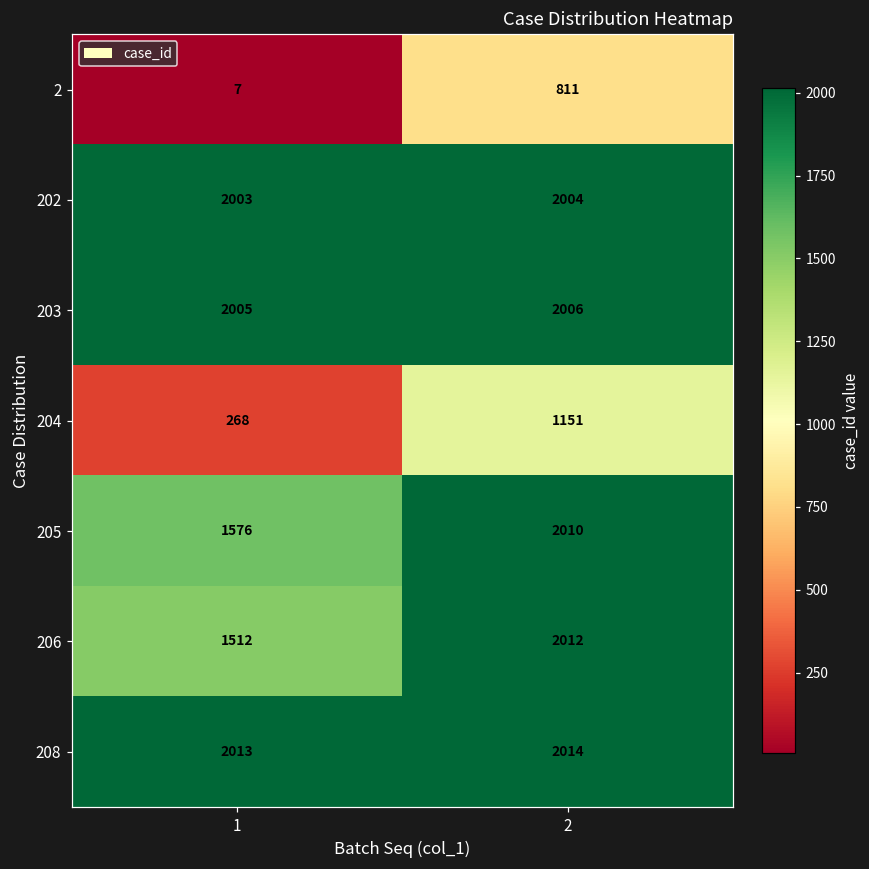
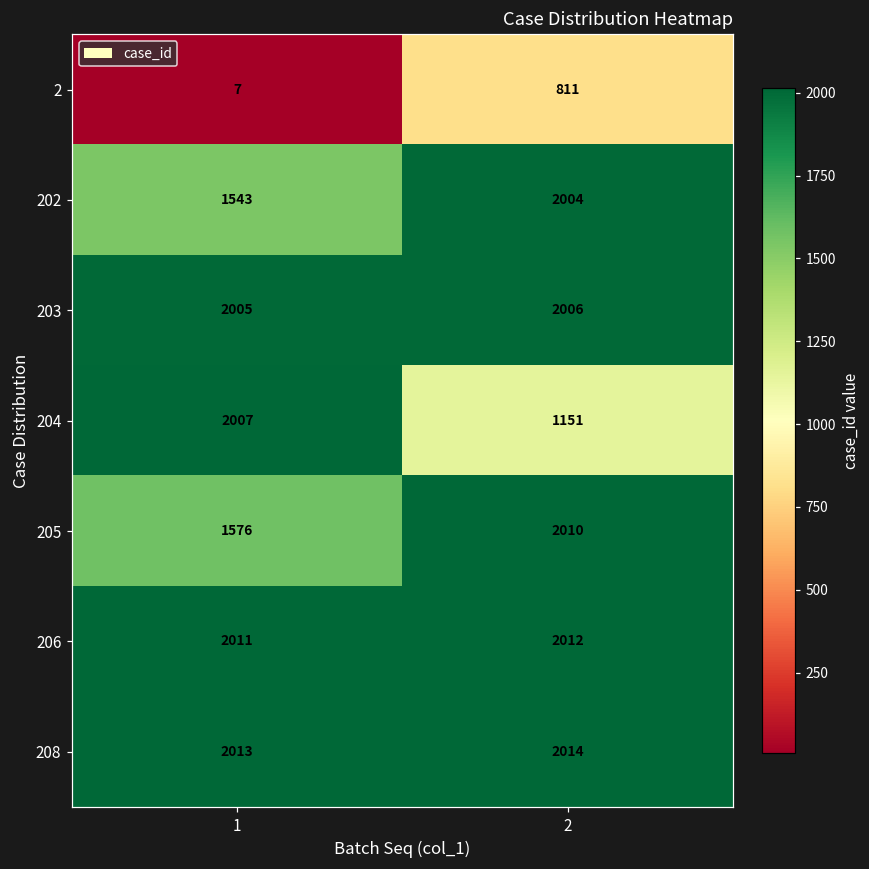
  {
    "2": {
      "1": 7,
      "2": 811
    },
    "202": {
-     "1": 2003,
+     "1": 1543,
      "2": 2004
    },
    "203": {
      "1": 2005,
      "2": 2006
    },
    "204": {
-     "1": 268,
+     "1": 2007,
      "2": 1151
    },
    "205": {
      "1": 1576,
      "2": 2010
    },
    "206": {
-     "1": 1512,
+     "1": 2011,
      "2": 2012
    },
    "208": {
      "1": 2013,
      "2": 2014
    }
  }
